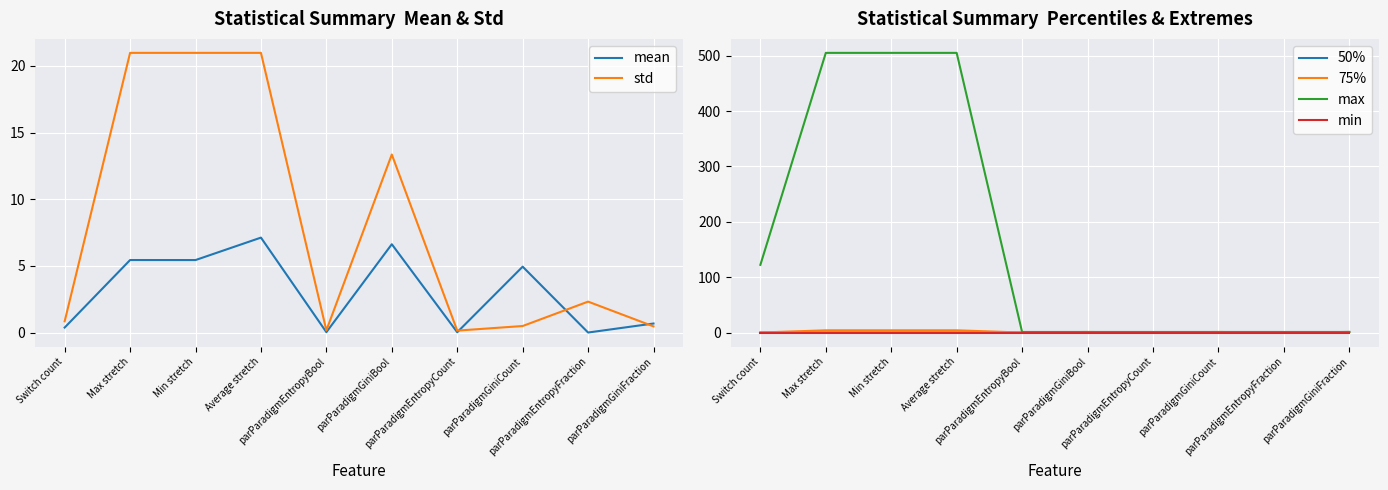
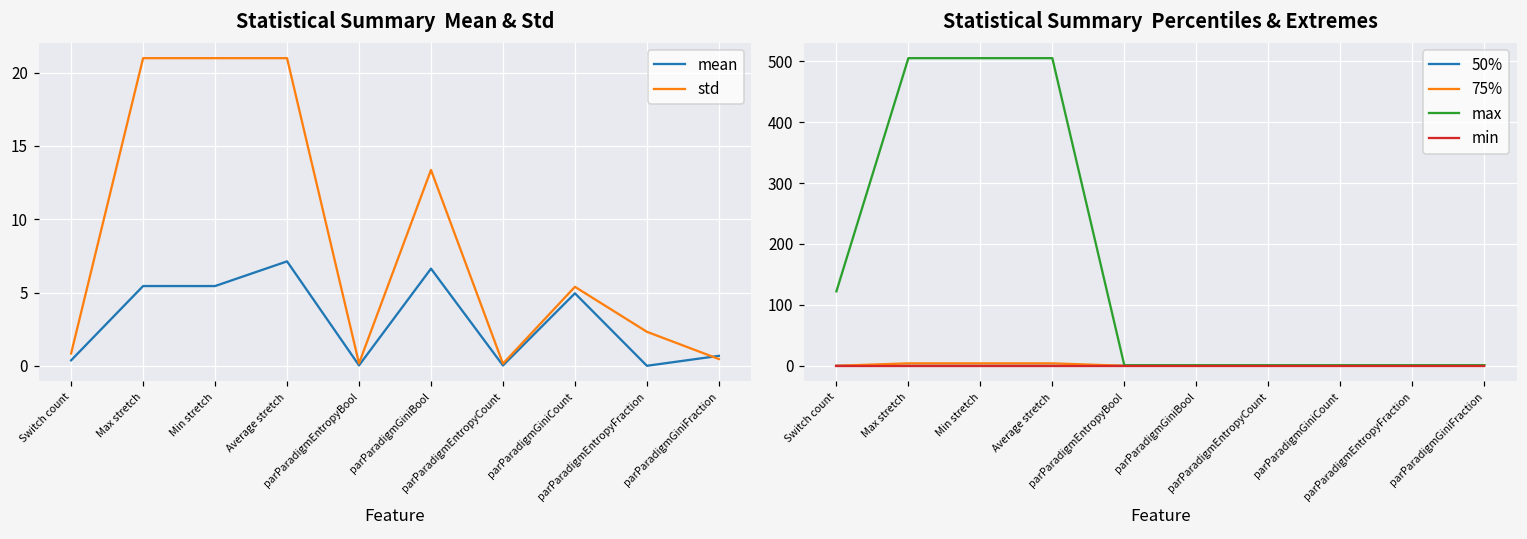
  {
    "Statistical Summary Mean & Std": {
      "mean": {
        "Switch count": 0.4,
        "Max stretch": 5.4,
        "Min stretch": 5.4,
        "Average stretch": 7.1,
        "parParadigmGiniBool": 6.6,
        "parParadigmGiniCount": 4.9,
        "parParadigmEntropyFraction": 0.0,
        "parParadigmGiniFraction": 0.7
      },
      "std": {
        "Switch count": 0.8,
        "Max stretch": 21.0,
        "Min stretch": 21.0,
        "Average stretch": 21.0,
        "parParadigmGiniBool": 13.4,
-       "parParadigmGiniCount": 0.5,
+       "parParadigmGiniCount": 5.4,
        "parParadigmEntropyFraction": 2.3,
        "parParadigmGiniFraction": 0.5
      }
    },
    "Statistical Summary Percentiles & Extremes": {
      "max": {
        "Switch count": 120,
        "Max stretch": 510,
        "Min stretch": 510,
        "Average stretch": 510
      }
    }
  }
